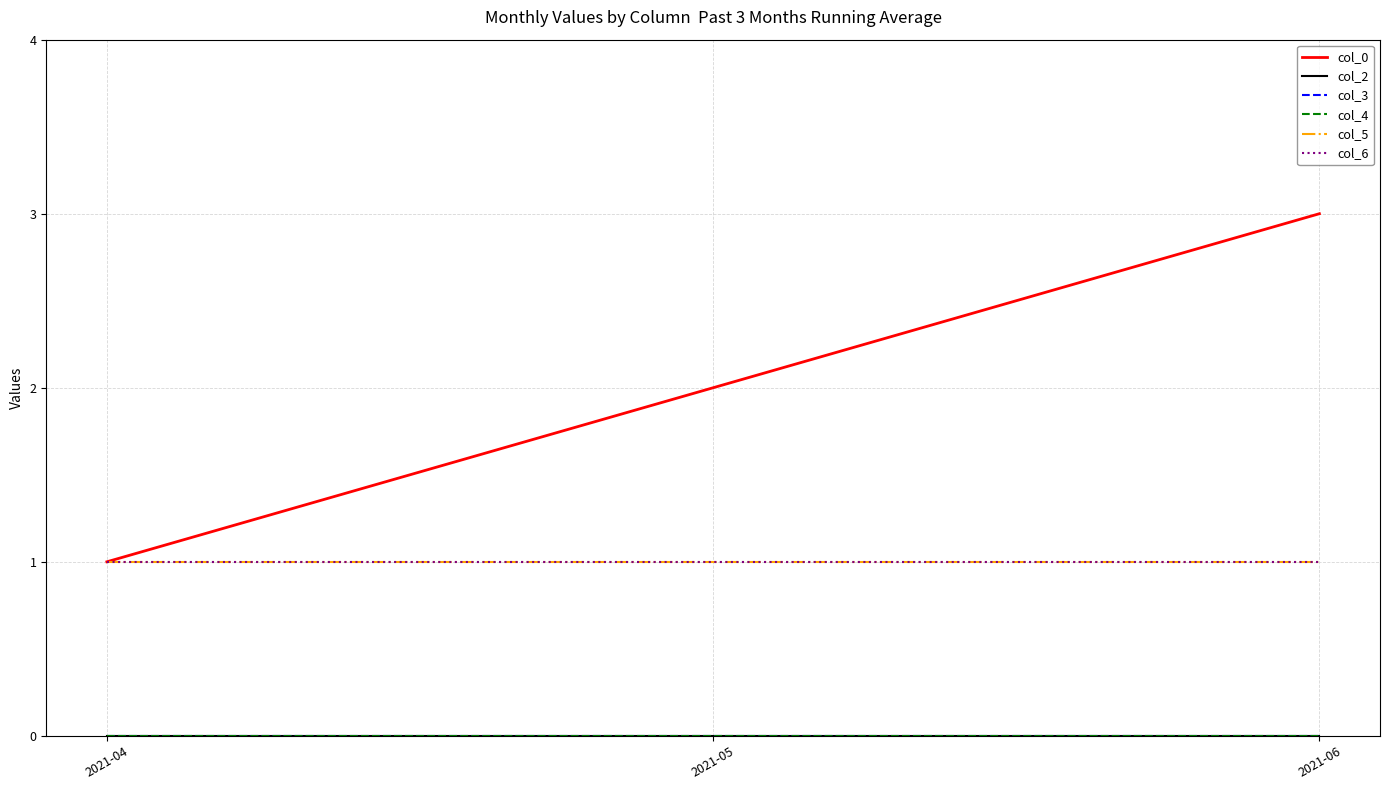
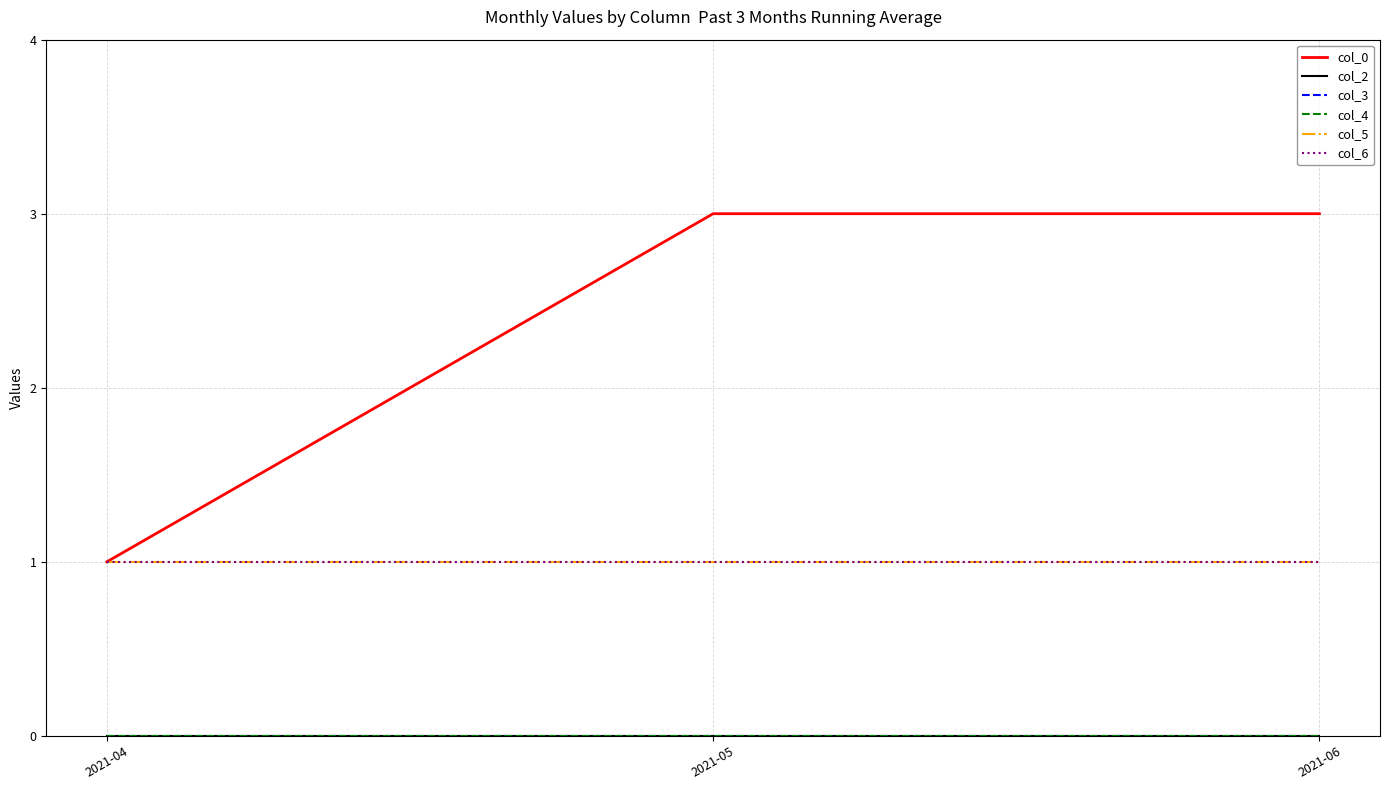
  {
    "col_0": {
-     "2021-05": 2,
+     "2021-05": 3,
      "2021-06": 3
    },
    "col_4": {
      "2021-04": 0,
      "2021-05": 0,
      "2021-06": 0
    },
    "col_6": {
      "2021-05": 1,
      "2021-06": 1
    }
  }
